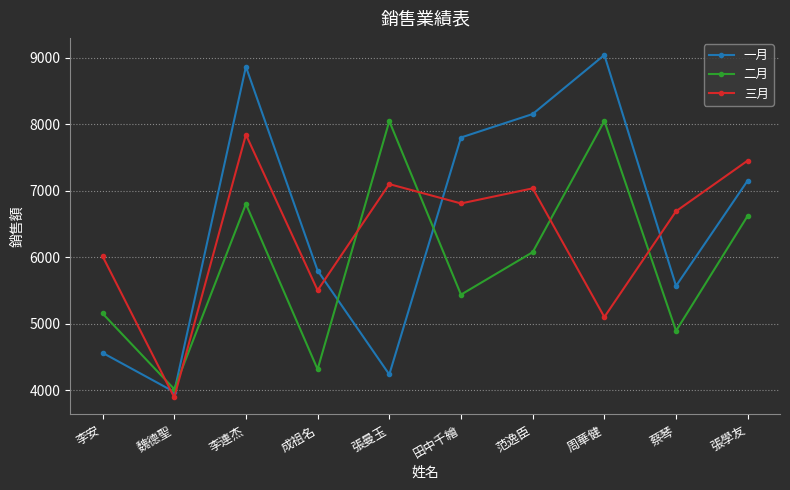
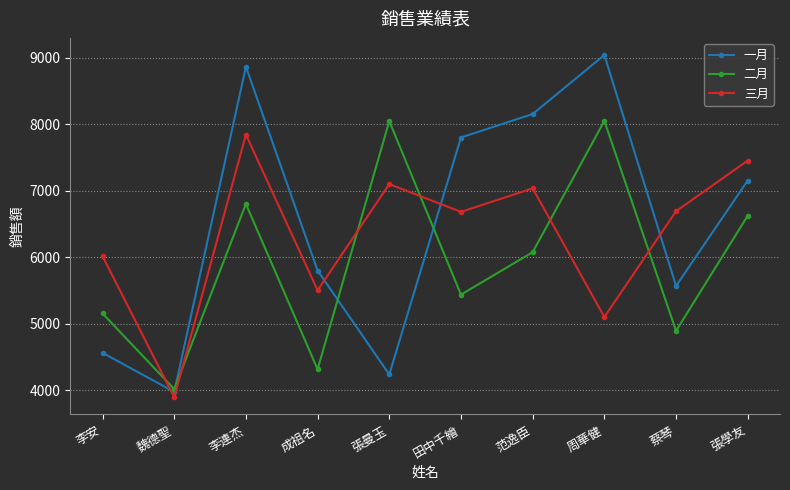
  {
    "一月": {
      "李安": 4600,
      "魏德聖": 4000,
      "李連杰": 8900,
      "成祖名": 5800,
      "張曼玉": 4200,
      "田中千繪": 7800,
      "范逸臣": 8200,
      "周華健": 9000,
      "蔡琴": 5600,
      "張學友": 7200
    },
    "二月": {
      "李安": 5200,
      "魏德聖": 4000,
      "李連杰": 6800,
      "成祖名": 4300,
      "張曼玉": 8000,
      "田中千繪": 5400,
      "范逸臣": 6100,
      "周華健": 8000,
      "蔡琴": 4900,
      "張學友": 6600
    },
    "三月": {
      "李安": 6000,
      "魏德聖": 3900,
      "李連杰": 7800,
      "成祖名": 5500,
      "張曼玉": 7100,
-     "田中千繪": 6800,
+     "田中千繪": 6700,
      "范逸臣": 7000,
      "周華健": 5100,
      "蔡琴": 6700,
      "張學友": 7500
    }
  }
